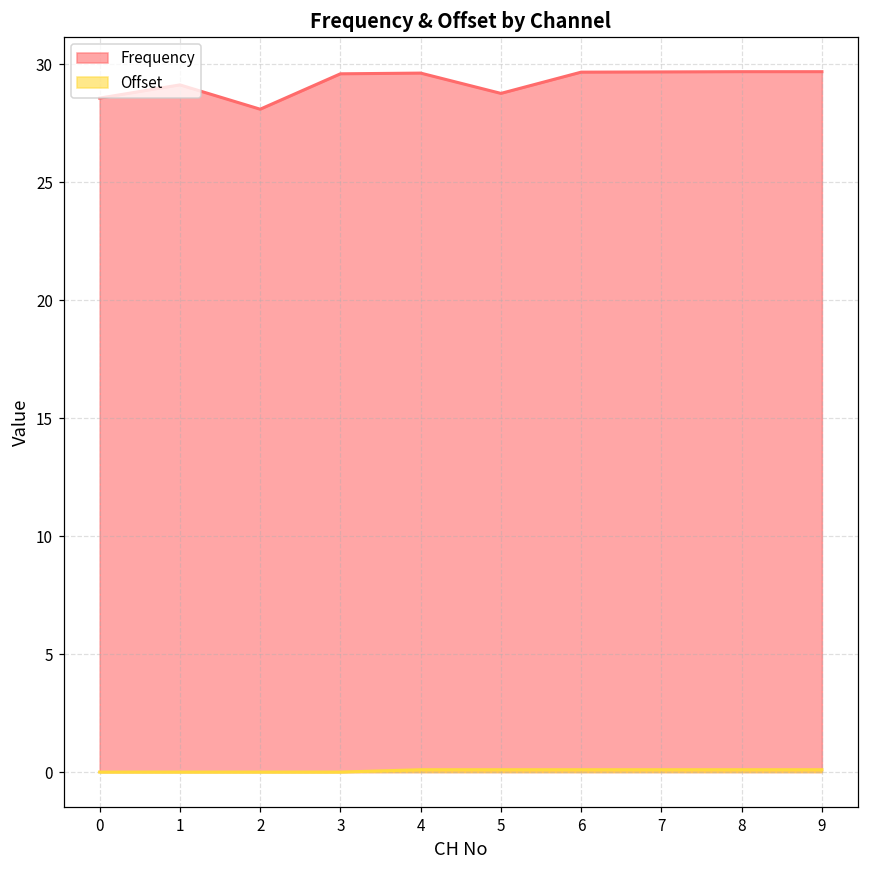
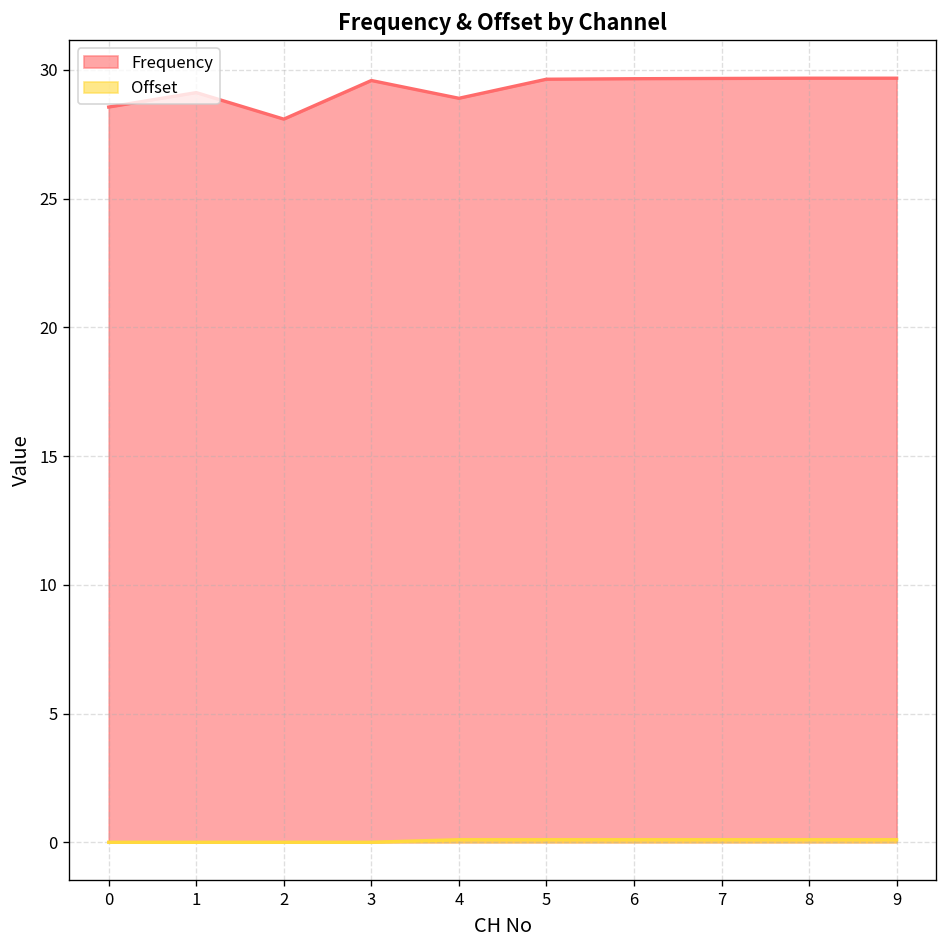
  {
    "Frequency": {
      "0": 28.6,
      "2": 28.1,
      "3": 29.6,
-     "4": 29.6,
-     "5": 28.8,
+     "4": 28.9,
+     "5": 29.6,
      "6": 29.7,
      "7": 29.7,
      "8": 29.7,
      "9": 29.7
    },
    "Offset": {
      "0": 0.0,
      "1": 0.0,
      "2": 0.0,
      "3": 0.0,
      "4": 0.1,
      "5": 0.1,
      "6": 0.1,
      "7": 0.1,
      "8": 0.1,
      "9": 0.1
    }
  }
